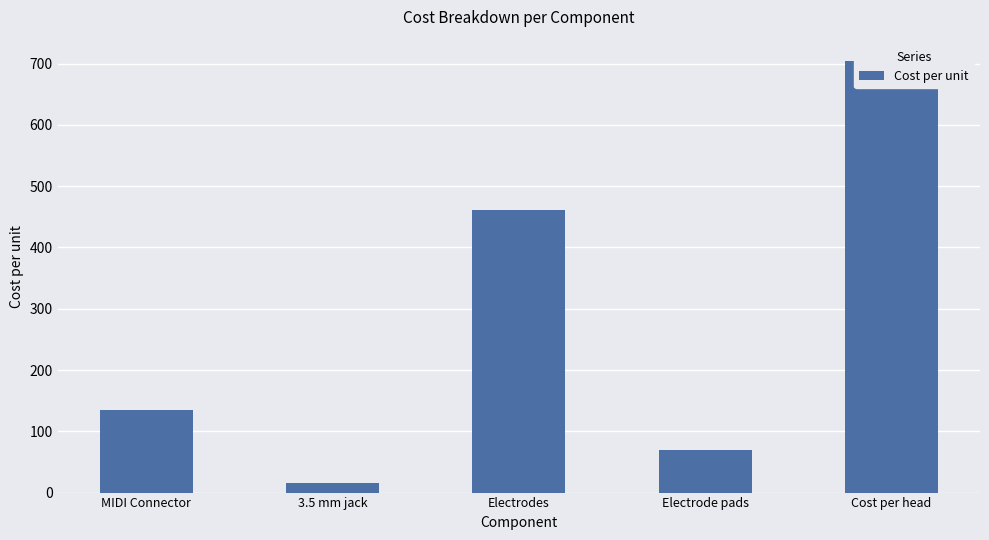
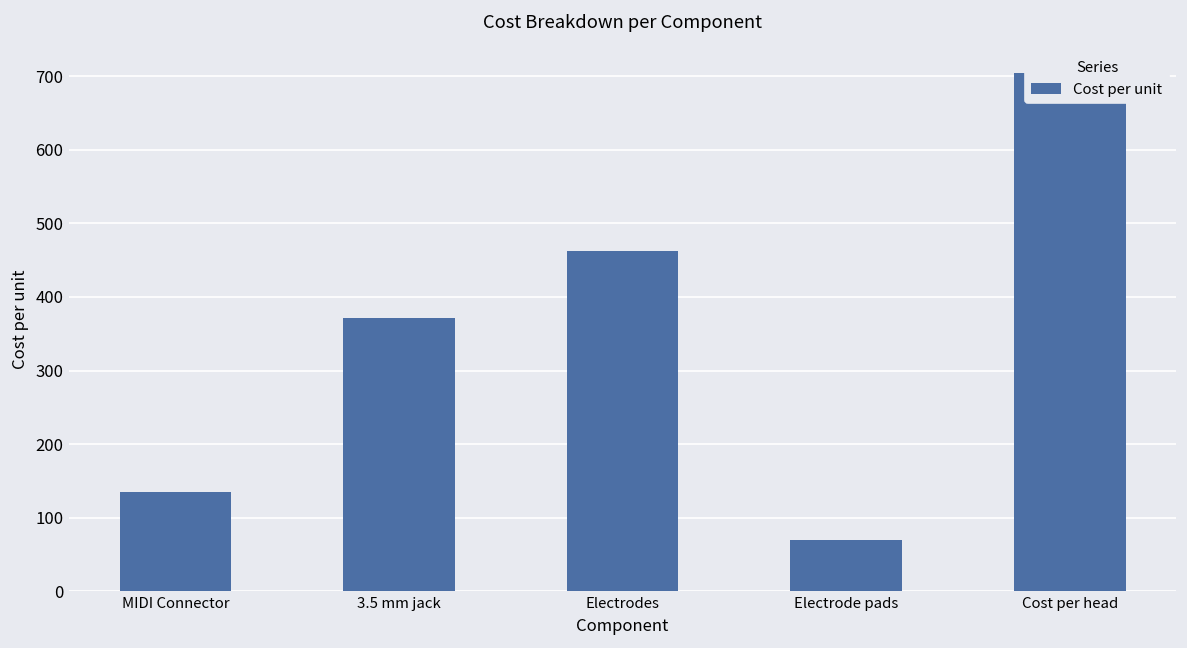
  {
    "MIDI Connector": 140,
-   "3.5 mm jack": 20,
+   "3.5 mm jack": 370,
    "Electrodes": 460,
    "Electrode pads": 70
  }
